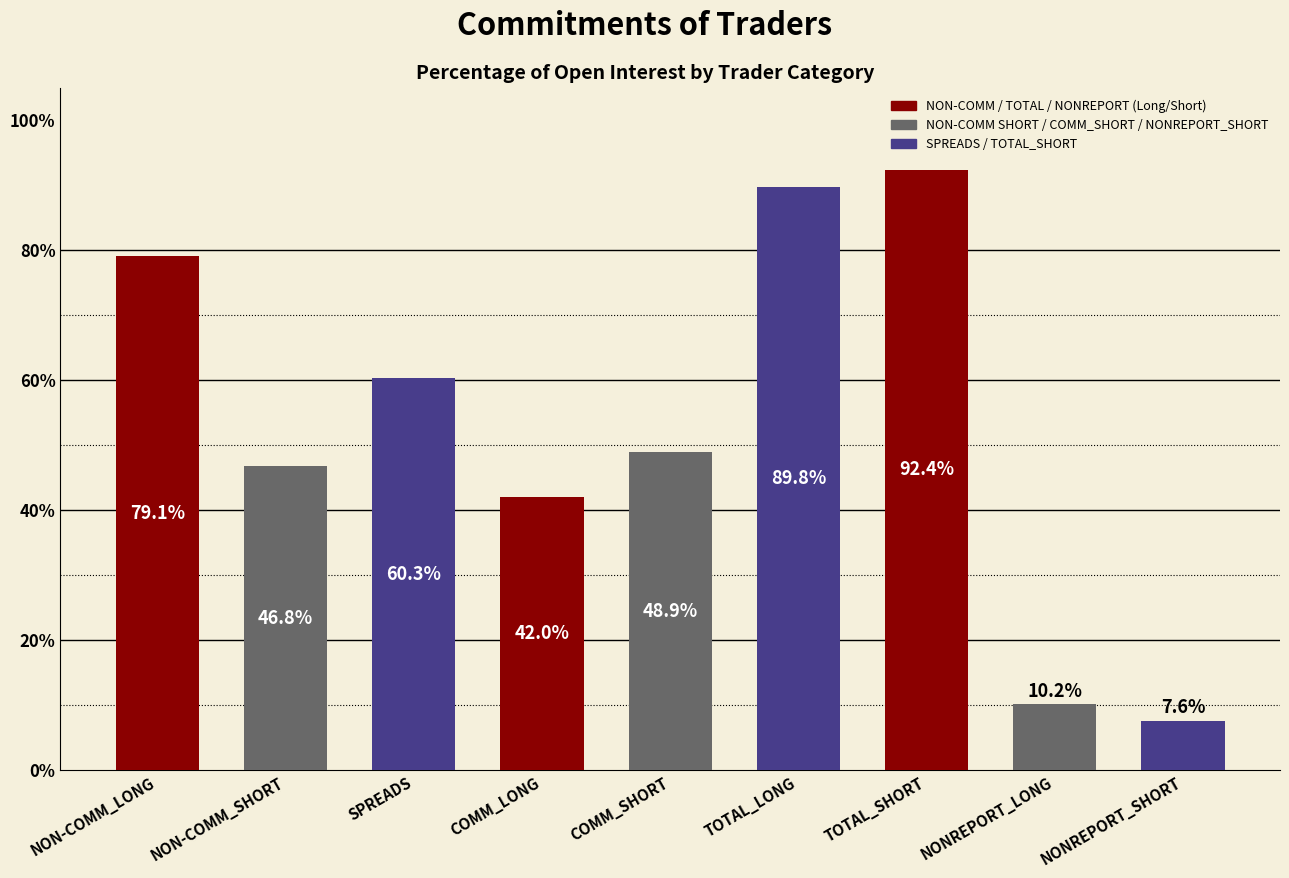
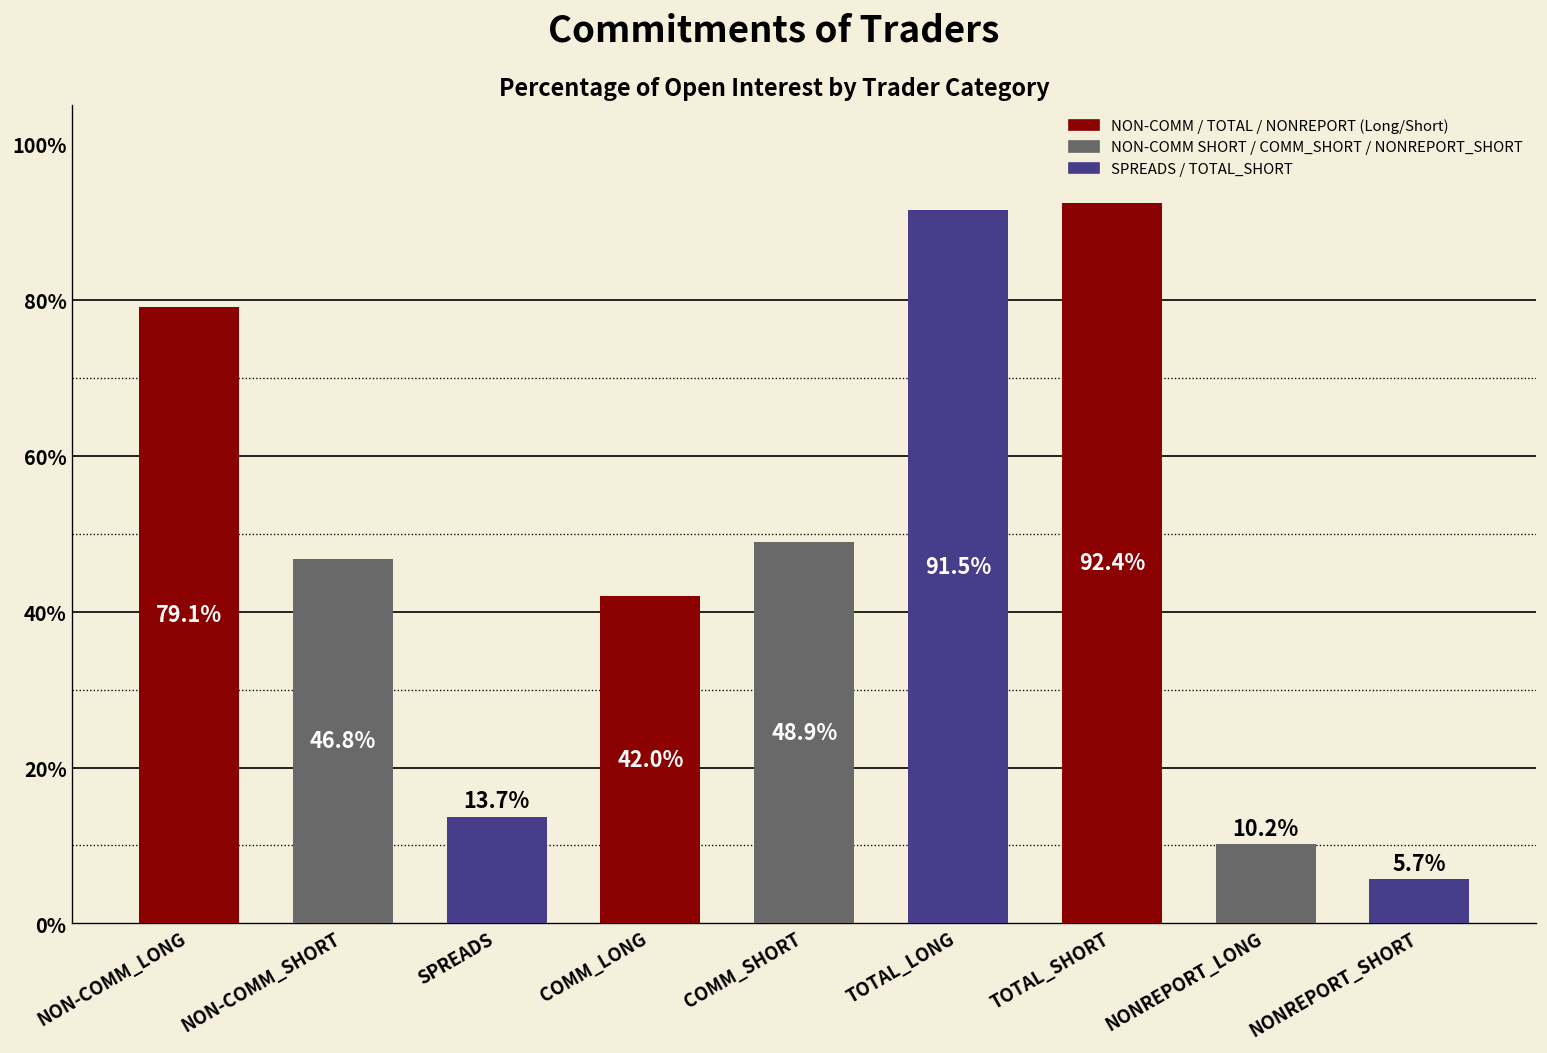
  {
    "NON-COMM_LONG": "79.1%",
    "NON-COMM_SHORT": "46.8%",
-   "SPREADS": "60.3%",
+   "SPREADS": "13.7%",
    "COMM_LONG": "42.0%",
    "COMM_SHORT": "48.9%",
-   "TOTAL_LONG": "89.8%",
+   "TOTAL_LONG": "91.5%",
    "TOTAL_SHORT": "92.4%",
    "NONREPORT_LONG": "10.2%",
-   "NONREPORT_SHORT": "7.6%"
+   "NONREPORT_SHORT": "5.7%"
  }
